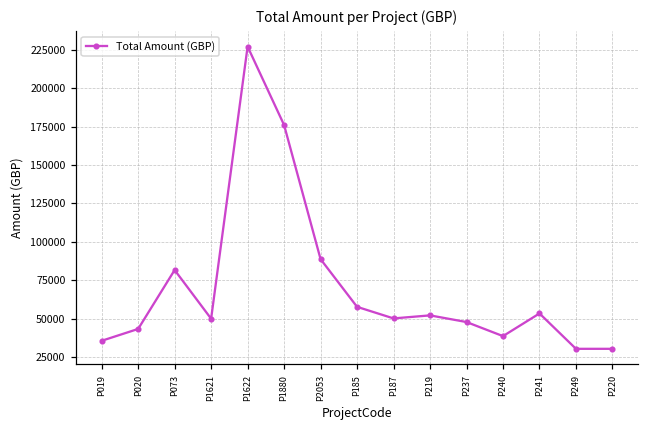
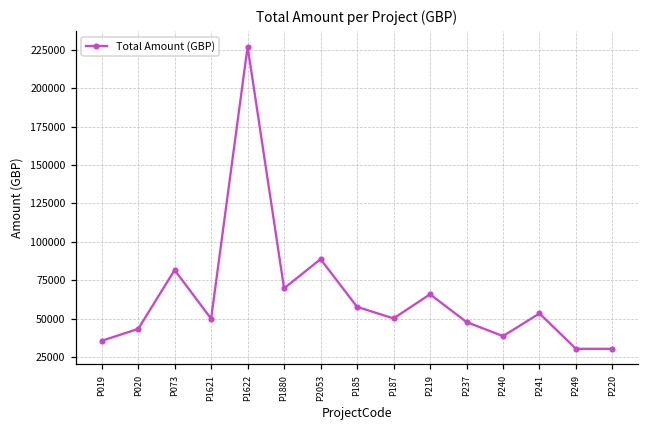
  {
    "P019": 36000,
    "P020": 43000,
    "P073": 82000,
    "P1621": 50000,
    "P1622": 227000,
-   "P1880": 176000,
+   "P1880": 70000,
    "P2053": 89000,
    "P185": 58000,
    "P187": 50000,
-   "P219": 52000,
+   "P219": 66000,
    "P237": 48000,
    "P240": 39000,
    "P241": 53000,
    "P249": 30000,
    "P220": 30000
  }
